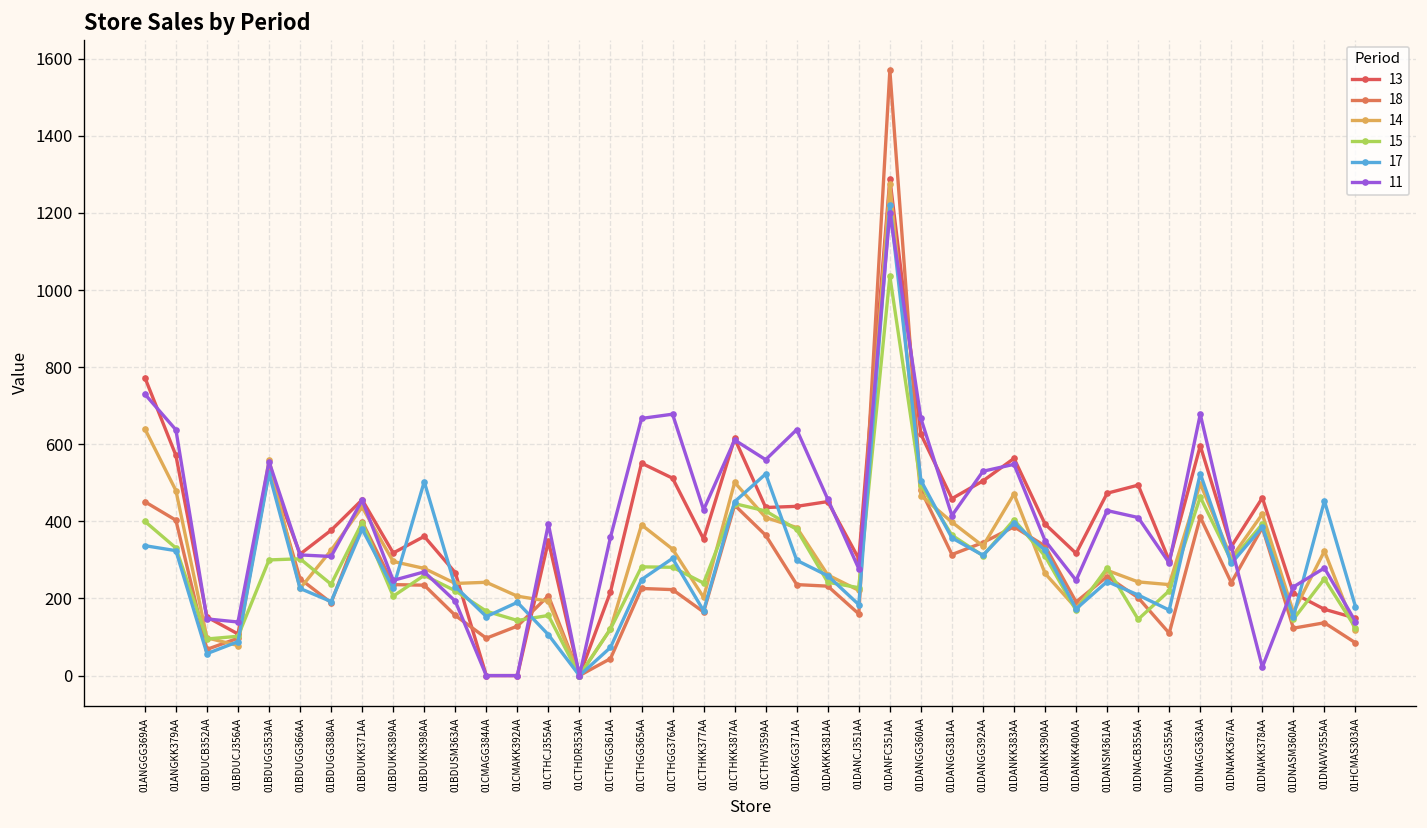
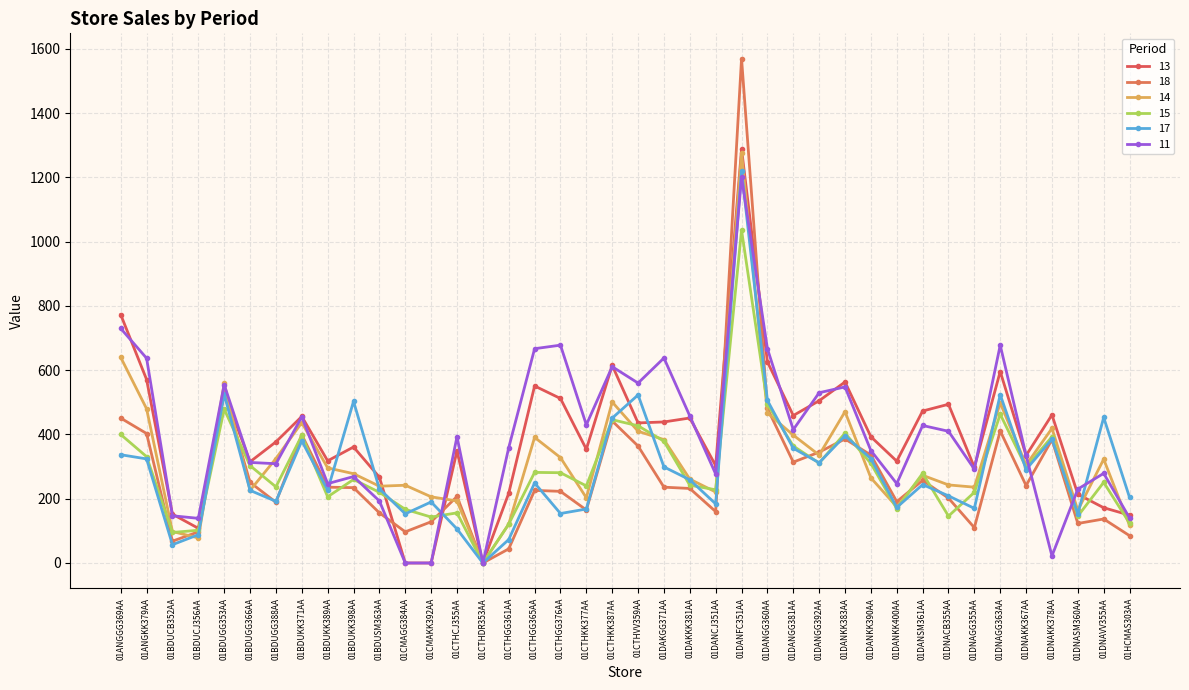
  {
    "15": {
      "01ANGGG369AA": 400,
-     "01BDUGG353AA": 300,
+     "01BDUGG353AA": 480,
      "01BDUGG366AA": 300,
      "01BDUGG388AA": 240,
      "01BDUKK389AA": 210,
      "01BDUKK398AA": 260,
      "01BDUSM363AA": 220,
      "01CMAGG384AA": 170,
      "01CMAKK392AA": 140,
      "01CTHCJ355AA": 160,
      "01CTHGG365AA": 280,
      "01CTHGG376AA": 280,
      "01CTHKK377AA": 240,
      "01CTHVV359AA": 430,
      "01DAKKK381AA": 240,
      "01DANFC351AA": 1040,
      "01DANGG360AA": 490,
      "01DANKK383AA": 400,
      "01DANKK390AA": 310,
      "01DNACB355AA": 150,
      "01DNAGG355AA": 220,
      "01DNAGG363AA": 460,
      "01DNAKK378AA": 390,
      "01DNAVV355AA": 250
    },
    "17": {
      "01ANGGG369AA": 340,
      "01BDUCB352AA": 60,
      "01BDUCJ356AA": 90,
      "01BDUKK371AA": 380,
      "01BDUKK389AA": 230,
      "01BDUKK398AA": 500,
      "01BDUSM363AA": 230,
      "01CMAGG384AA": 150,
      "01CMAKK392AA": 190,
      "01CTHCJ355AA": 110,
      "01CTHGG361AA": 70,
      "01CTHGG365AA": 250,
-     "01CTHGG376AA": 300,
+     "01CTHGG376AA": 150,
      "01CTHVV359AA": 520,
      "01DAKGG371AA": 300,
      "01DANCJ351AA": 180,
      "01DANFC351AA": 1220,
      "01DANGG360AA": 510,
      "01DANKK383AA": 400,
      "01DANKK390AA": 330,
      "01DANSM361AA": 240,
      "01DNAGG355AA": 170,
      "01DNAGG363AA": 520,
      "01DNAVV355AA": 450,
-     "01HCMAS303AA": 180
+     "01HCMAS303AA": 200
    },
    "11": {
      "01ANGGG369AA": 730,
      "01ANGKK379AA": 640,
      "01BDUCJ356AA": 140,
      "01BDUGG388AA": 310,
      "01BDUKK389AA": 250,
      "01BDUKK398AA": 270,
      "01BDUSM363AA": 190,
      "01CTHCJ355AA": 390,
      "01CTHGG361AA": 360,
      "01CTHGG365AA": 670,
      "01CTHGG376AA": 680,
      "01CTHKK377AA": 430,
      "01CTHVV359AA": 560,
      "01DAKGG371AA": 640,
      "01DANCJ351AA": 280,
      "01DANFC351AA": 1200,
      "01DANGG360AA": 670,
      "01DANGG381AA": 420,
      "01DANGG392AA": 530,
      "01DANKK383AA": 550,
      "01DANKK390AA": 350,
      "01DANKK400AA": 250,
      "01DANSM361AA": 430,
      "01DNACB355AA": 410,
      "01DNAGG363AA": 680,
      "01DNAKK378AA": 20,
      "01DNASM360AA": 230,
      "01DNAVV355AA": 280,
      "01HCMAS303AA": 140
    }
  }
